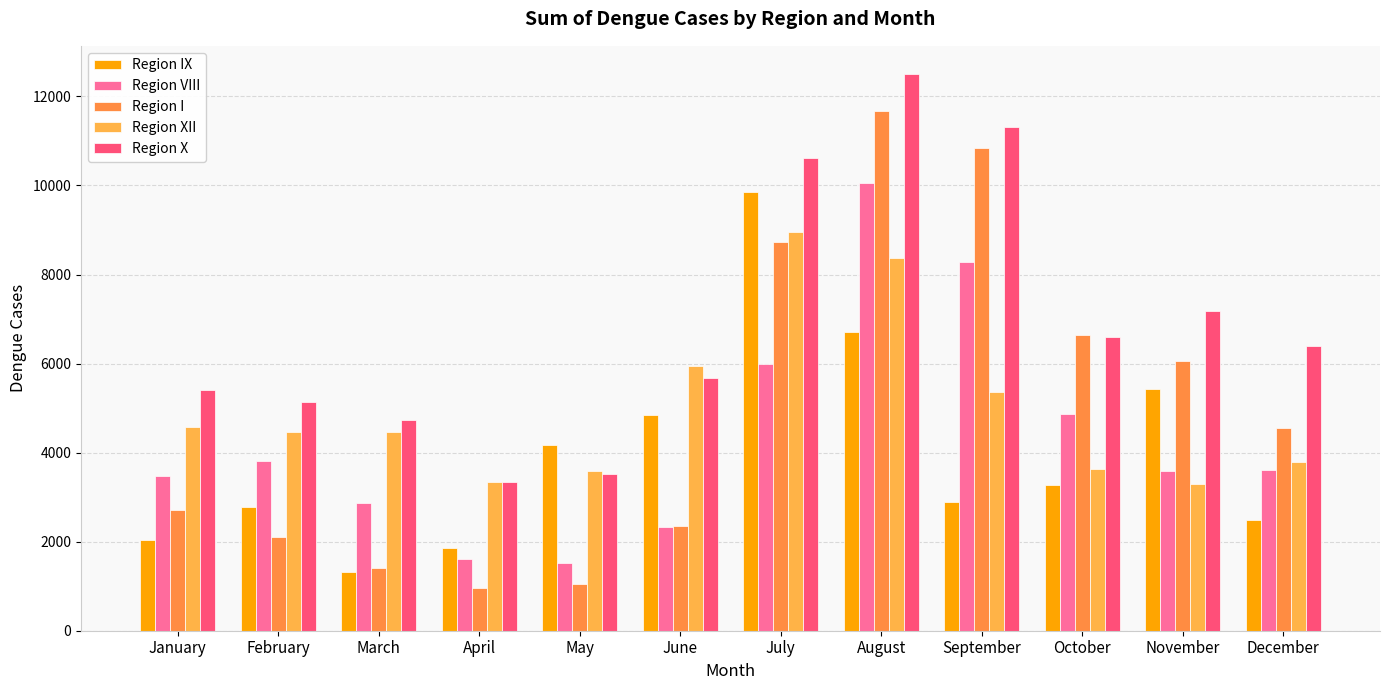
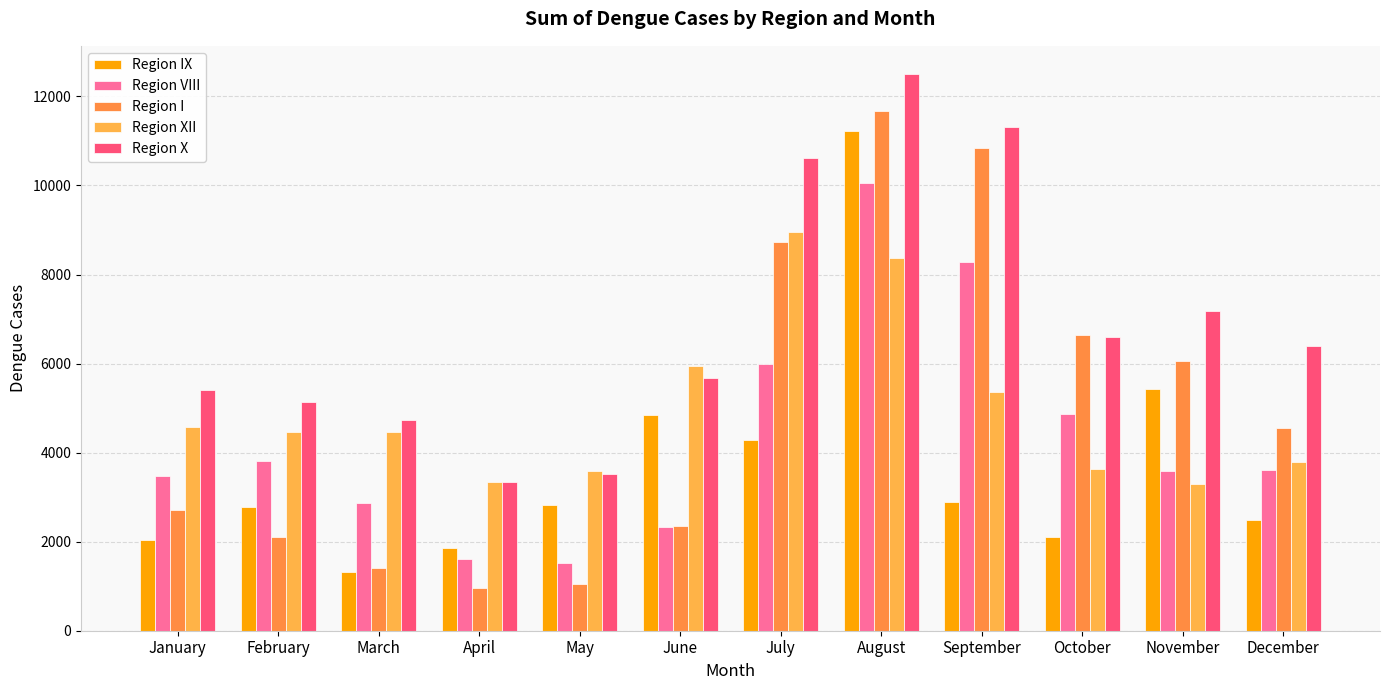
  {
    "Region IX": {
      "January": 2000,
      "February": 2800,
      "March": 1300,
      "April": 1900,
-     "May": 4200,
+     "May": 2800,
      "June": 4900,
-     "July": 9900,
-     "August": 6700,
+     "July": 4300,
+     "August": 11200,
      "September": 2900,
-     "October": 3300,
+     "October": 2100,
      "November": 5400,
      "December": 2500
    }
  }
